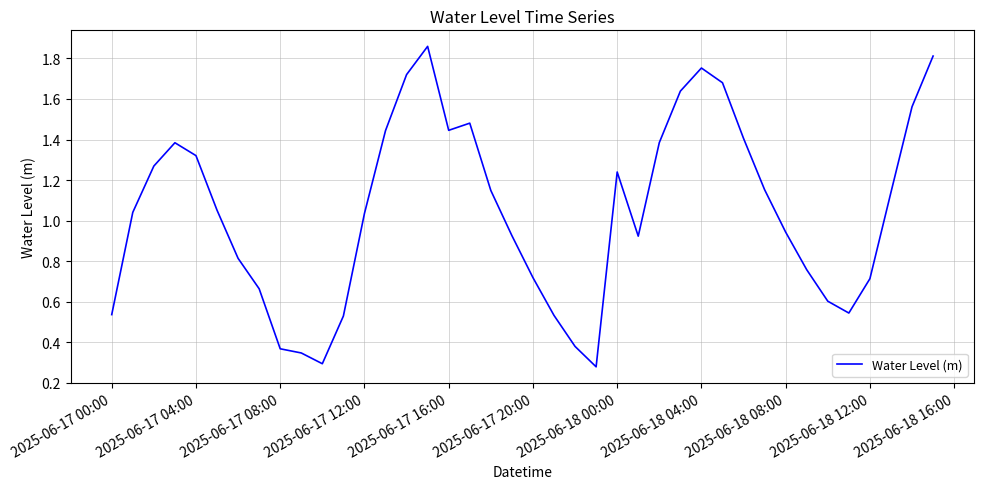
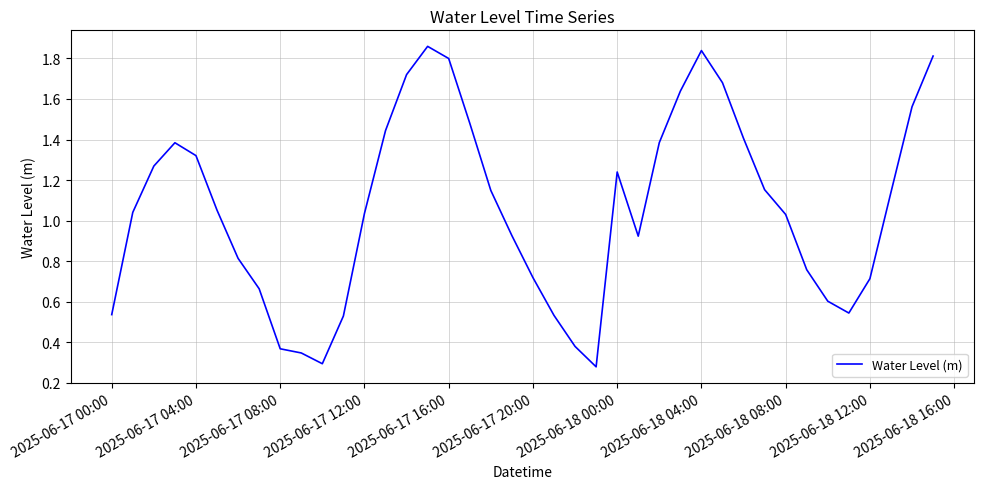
  {
    "2025-06-17 00:00": 0.54,
    "2025-06-17 04:00": 1.32,
    "2025-06-17 08:00": 0.37,
    "2025-06-17 12:00": 1.04,
-   "2025-06-17 16:00": 1.45,
+   "2025-06-17 16:00": 1.80,
    "2025-06-17 20:00": 0.72,
    "2025-06-18 00:00": 1.24,
-   "2025-06-18 04:00": 1.75,
-   "2025-06-18 08:00": 0.94,
+   "2025-06-18 04:00": 1.84,
+   "2025-06-18 08:00": 1.03,
    "2025-06-18 12:00": 0.71
  }
